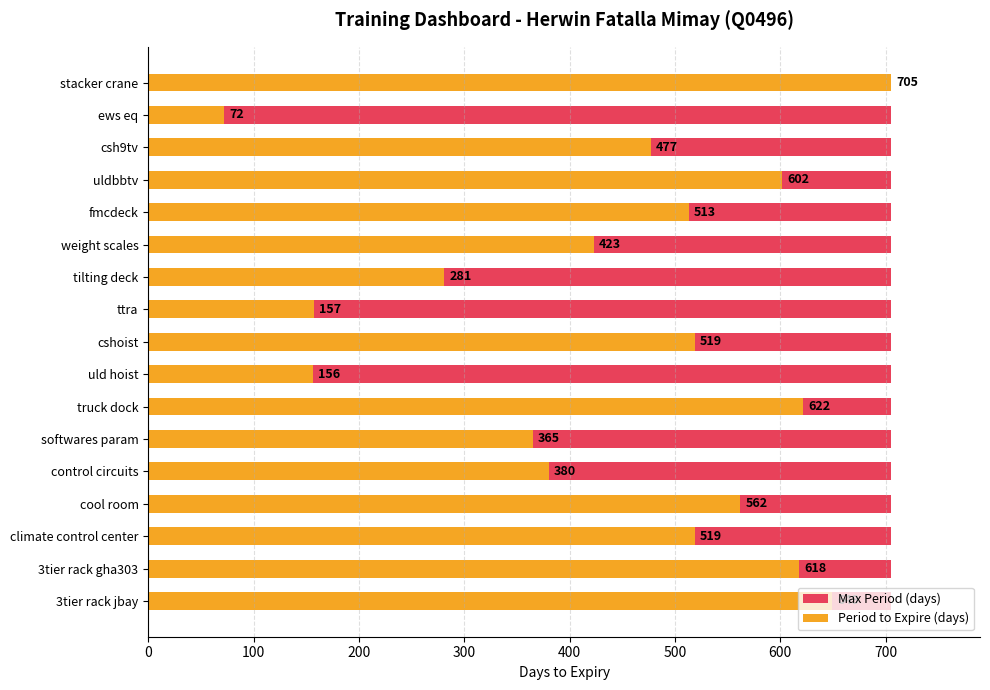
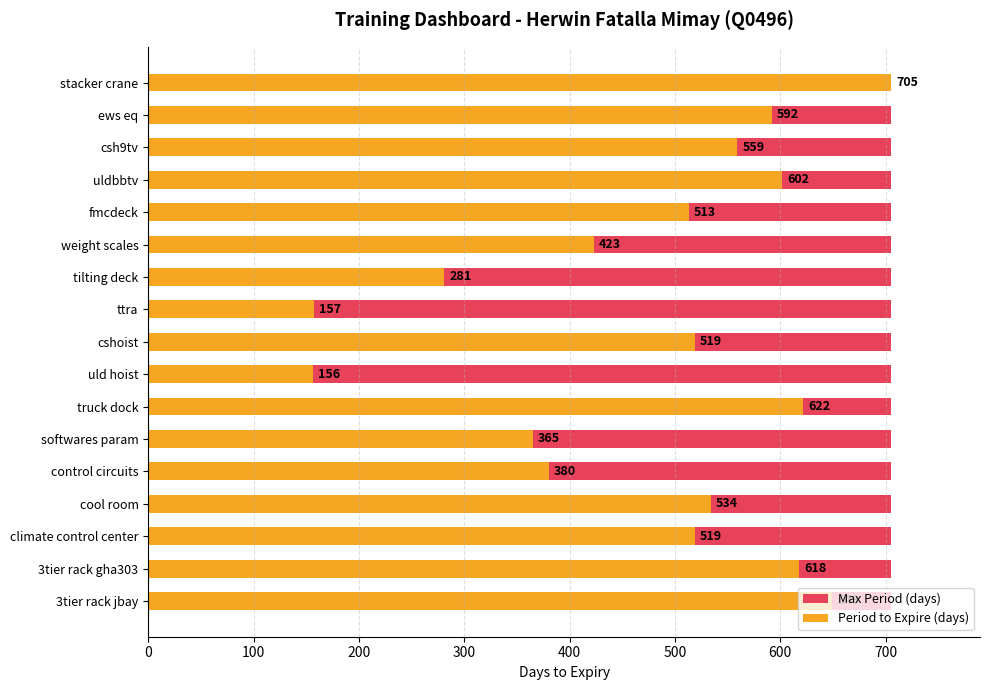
  {
    "Max Period (days)": {
      "stacker crane": 705
    },
    "Period to Expire (days)": {
      "stacker crane": 705,
-     "ews eq": 72,
-     "csh9tv": 477,
-     "cool room": 562
+     "ews eq": 592,
+     "csh9tv": 559,
+     "cool room": 534
    }
  }
